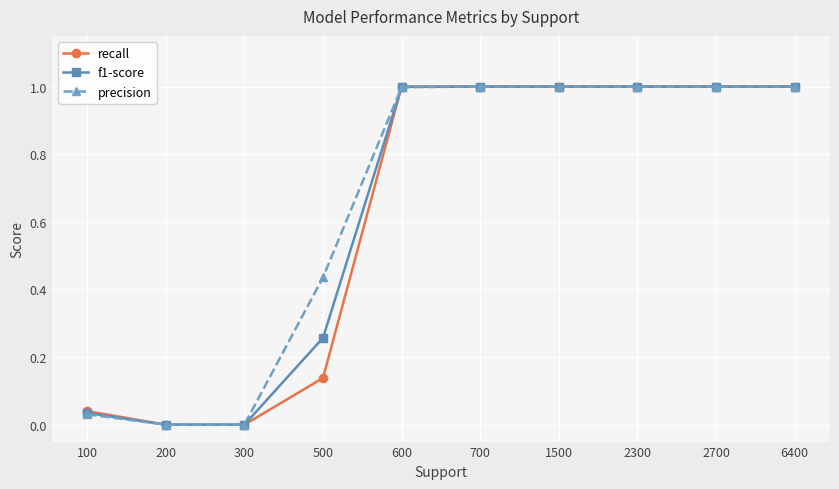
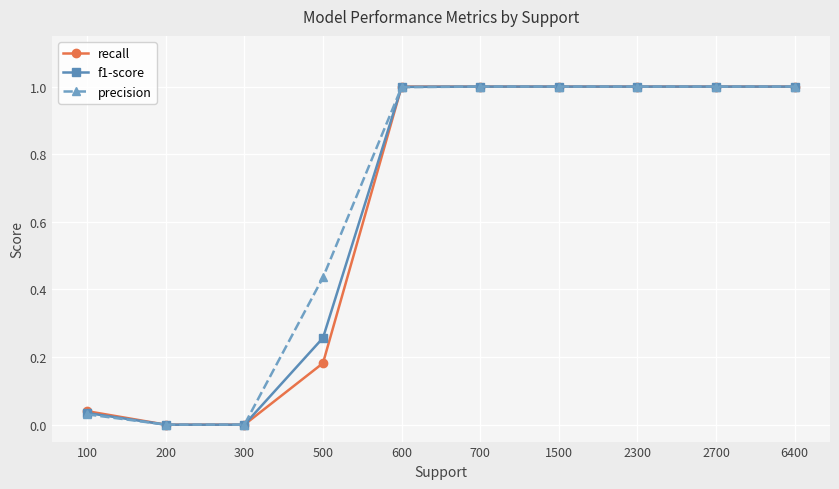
  {
    "recall": {
-     "500": 0.14
+     "500": 0.18
    }
  }
